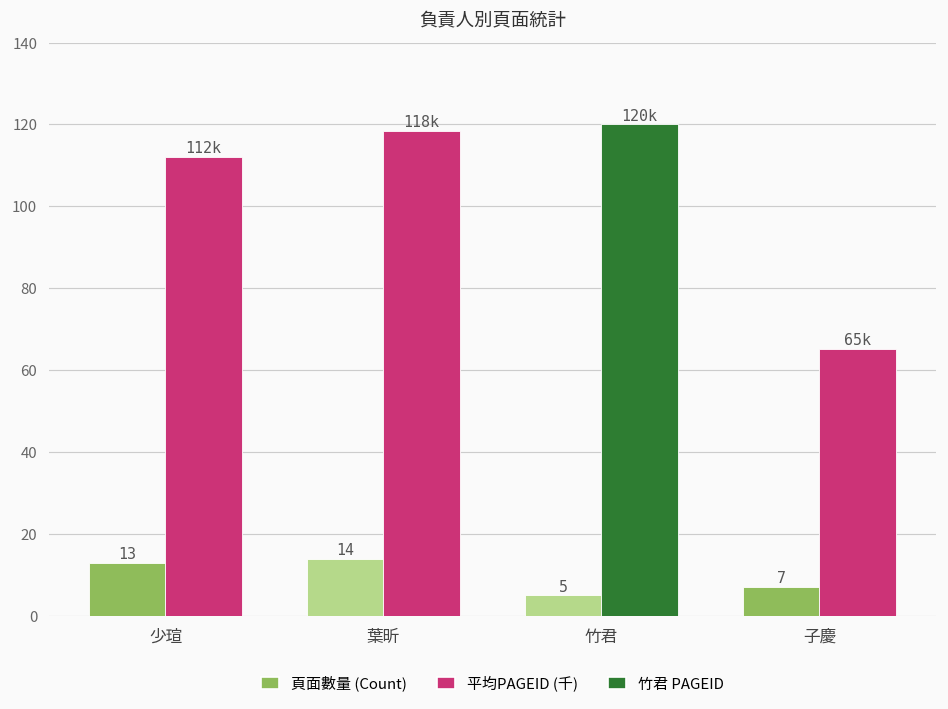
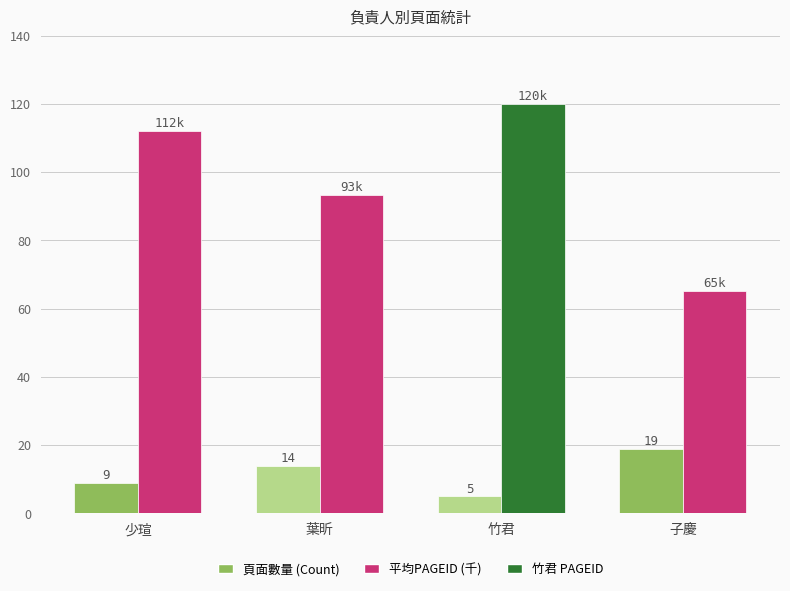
  {
    "頁面數量 (Count)": {
-     "少瑄": "13",
+     "少瑄": "9",
      "葉昕": "14",
      "竹君": "5",
-     "子慶": "7"
+     "子慶": "19"
    },
    "平均PAGEID (千)": {
      "少瑄": "112k",
-     "葉昕": "118k",
+     "葉昕": "93k",
      "竹君": "120k",
      "子慶": "65k"
    }
  }
